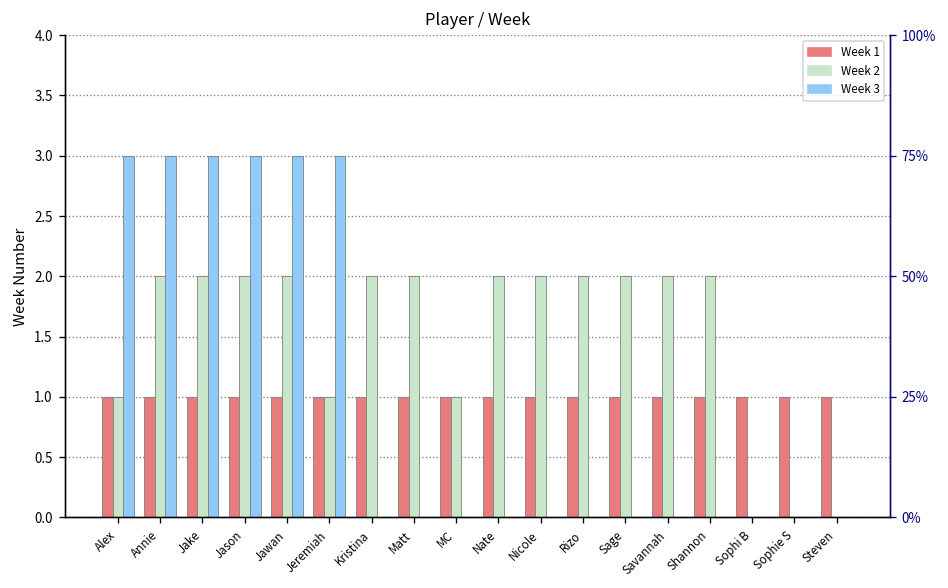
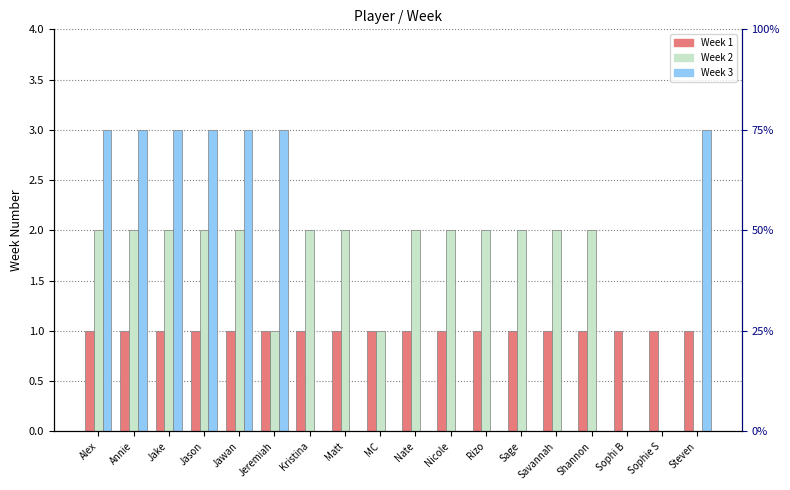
  {
    "Week 1": {
      "Alex": 1,
      "Annie": 1,
      "Jake": 1,
      "Jason": 1,
      "Jawan": 1,
      "Jeremiah": 1,
      "Kristina": 1,
      "Matt": 1,
      "MC": 1,
      "Nate": 1,
      "Nicole": 1,
      "Rizo": 1,
      "Sage": 1,
      "Savannah": 1,
      "Shannon": 1,
      "Sophi B": 1,
      "Sophie S": 1,
      "Steven": 1
    },
    "Week 2": {
-     "Alex": 1,
+     "Alex": 2,
      "Annie": 2,
      "Jake": 2,
      "Jason": 2,
      "Jawan": 2,
      "Jeremiah": 1,
      "Kristina": 2,
      "Matt": 2,
      "MC": 1,
      "Nate": 2,
      "Nicole": 2,
      "Rizo": 2,
      "Sage": 2,
      "Savannah": 2,
      "Shannon": 2,
      "Sophi B": 0,
      "Sophie S": 0,
      "Steven": 0
    },
    "Week 3": {
      "Alex": 3,
      "Annie": 3,
      "Jake": 3,
      "Jason": 3,
      "Jawan": 3,
      "Jeremiah": 3,
      "Kristina": 0,
      "Matt": 0,
      "MC": 0,
      "Nate": 0,
      "Nicole": 0,
      "Rizo": 0,
      "Sage": 0,
      "Savannah": 0,
      "Shannon": 0,
      "Sophi B": 0,
      "Sophie S": 0,
-     "Steven": 0
+     "Steven": 3
    }
  }
